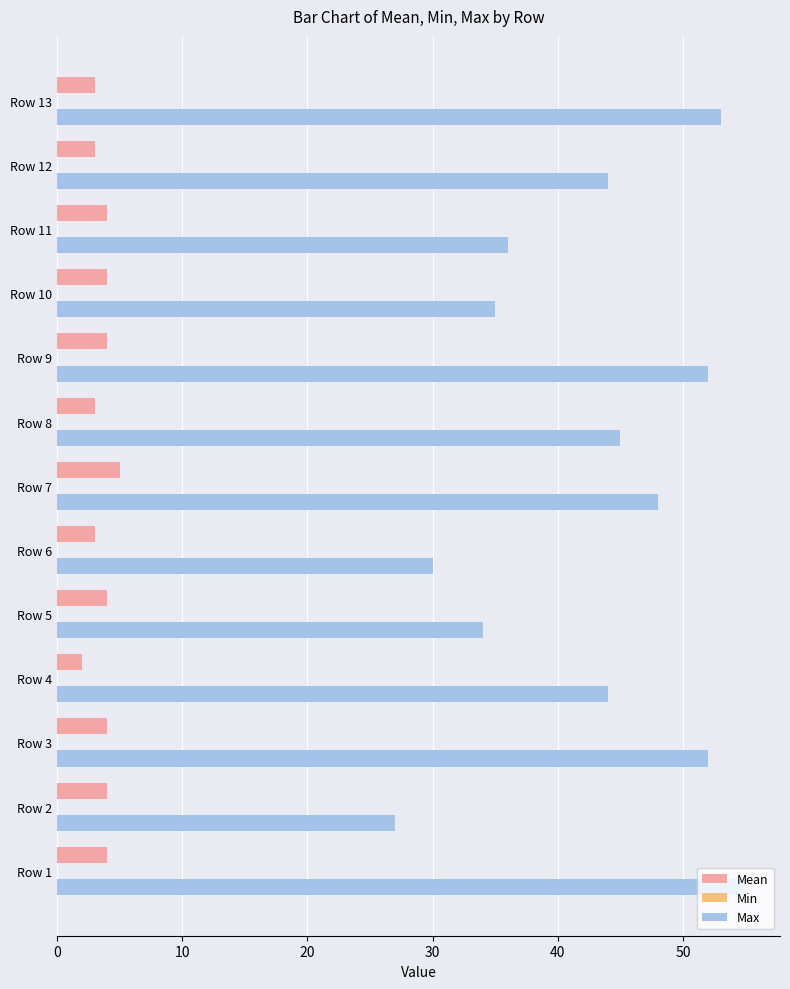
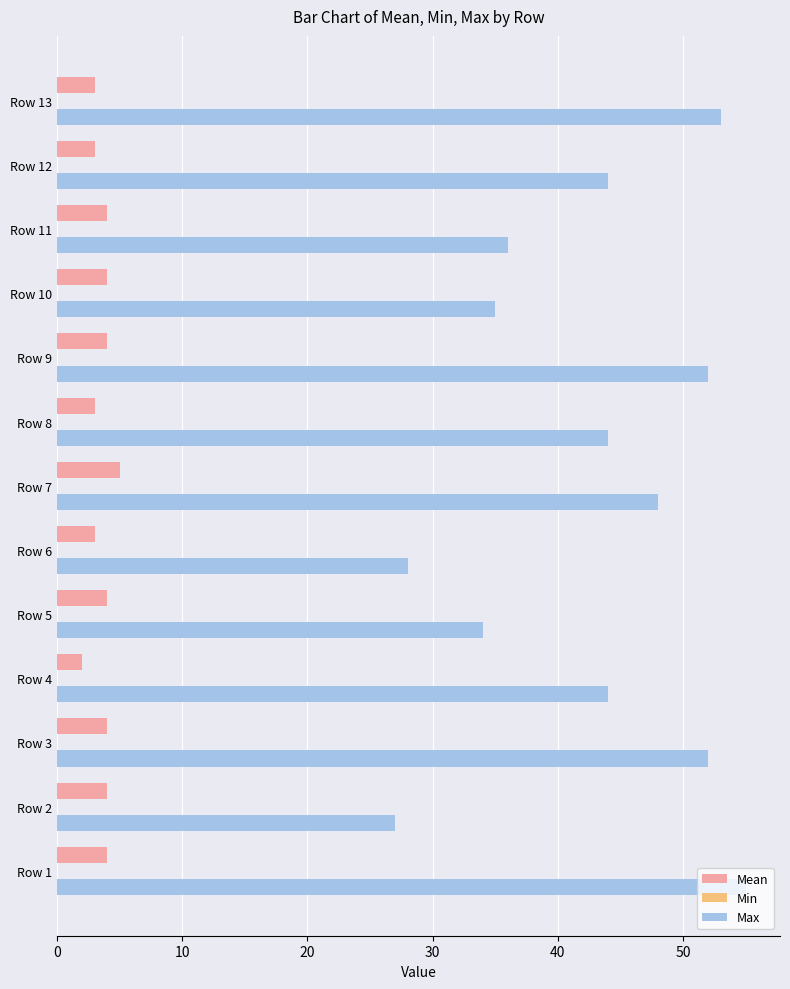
  {
    "Max": {
      "Row 13": 53,
      "Row 12": 44,
      "Row 11": 36,
      "Row 10": 35,
      "Row 9": 52,
-     "Row 8": 45,
+     "Row 8": 44,
      "Row 7": 48,
-     "Row 6": 30,
+     "Row 6": 28,
      "Row 5": 34,
      "Row 4": 44,
      "Row 3": 52,
      "Row 2": 27
    }
  }
